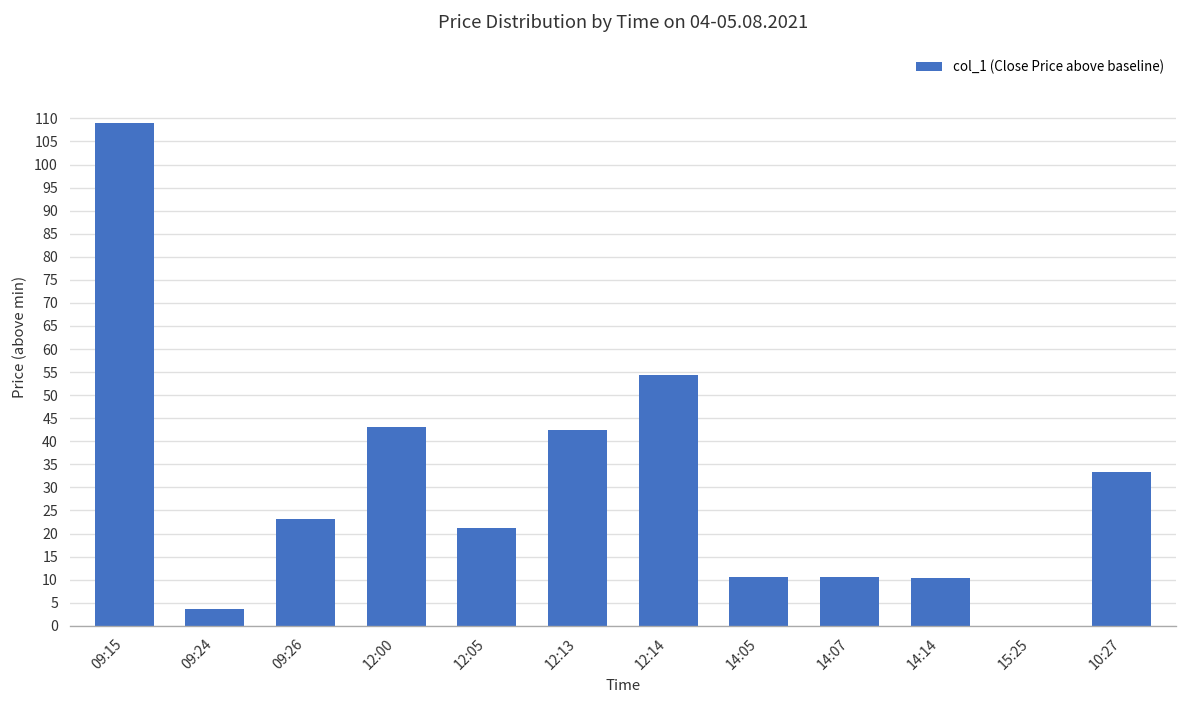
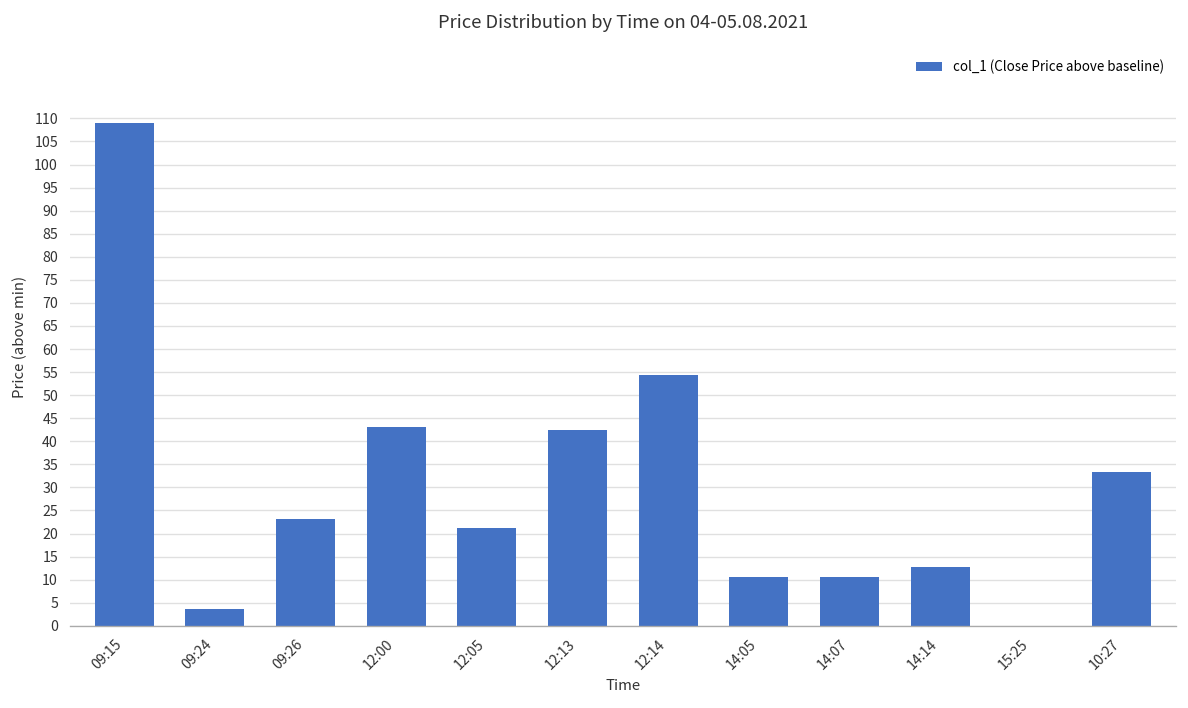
  {
    "09:15": 109,
    "09:24": 4,
    "09:26": 23,
    "12:00": 43,
    "12:05": 21,
    "12:13": 42,
    "12:14": 54,
    "14:05": 11,
    "14:07": 11,
-   "14:14": 10,
+   "14:14": 13,
    "15:25": 0,
    "10:27": 33
  }
